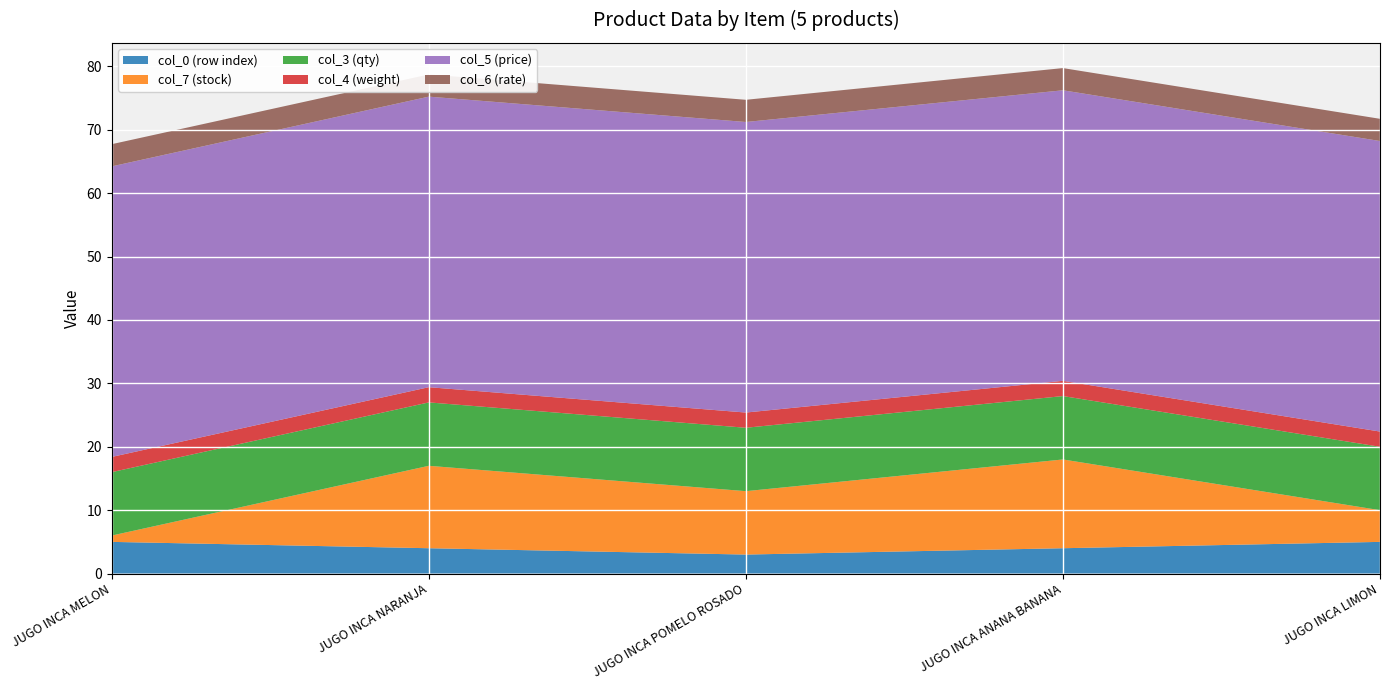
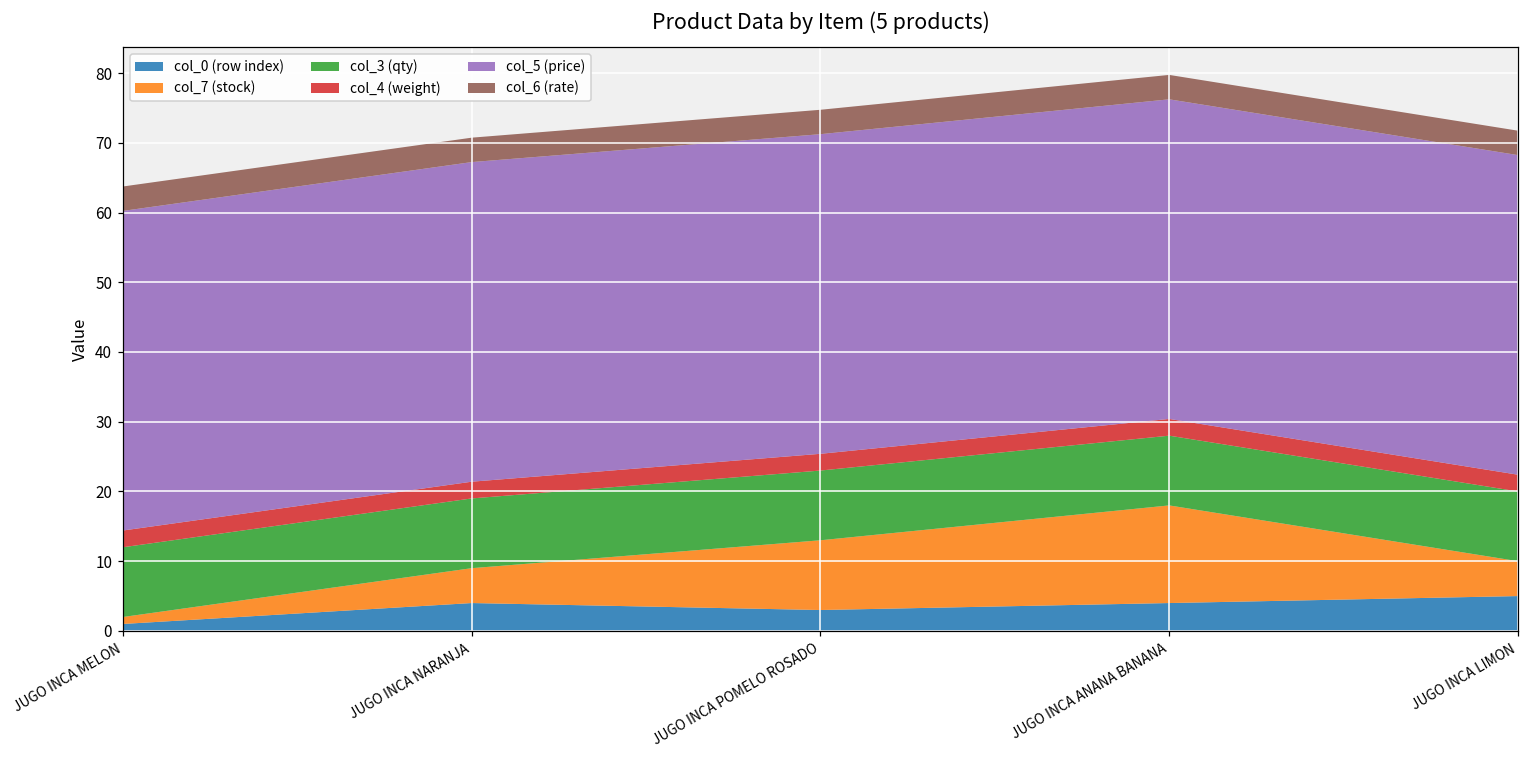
  {
    "col_0 (row index)": {
-     "JUGO INCA MELON": 5,
+     "JUGO INCA MELON": 1,
      "JUGO INCA NARANJA": 4,
      "JUGO INCA POMELO ROSADO": 3,
      "JUGO INCA ANANA BANANA": 4,
      "JUGO INCA LIMON": 5
    },
    "col_7 (stock)": {
      "JUGO INCA MELON": 1,
-     "JUGO INCA NARANJA": 13,
+     "JUGO INCA NARANJA": 5,
      "JUGO INCA POMELO ROSADO": 10,
      "JUGO INCA ANANA BANANA": 14,
      "JUGO INCA LIMON": 5
    },
    "col_3 (qty)": {
      "JUGO INCA MELON": 10,
      "JUGO INCA NARANJA": 10,
      "JUGO INCA POMELO ROSADO": 10,
      "JUGO INCA ANANA BANANA": 10,
      "JUGO INCA LIMON": 10
    },
    "col_4 (weight)": {
      "JUGO INCA MELON": 2,
      "JUGO INCA NARANJA": 2,
      "JUGO INCA POMELO ROSADO": 2,
      "JUGO INCA ANANA BANANA": 2,
      "JUGO INCA LIMON": 2
    },
    "col_5 (price)": {
      "JUGO INCA MELON": 46,
      "JUGO INCA NARANJA": 46,
      "JUGO INCA POMELO ROSADO": 46,
      "JUGO INCA ANANA BANANA": 46,
      "JUGO INCA LIMON": 46
    },
    "col_6 (rate)": {
      "JUGO INCA MELON": 4,
      "JUGO INCA POMELO ROSADO": 4,
      "JUGO INCA ANANA BANANA": 4,
      "JUGO INCA LIMON": 4
    }
  }
